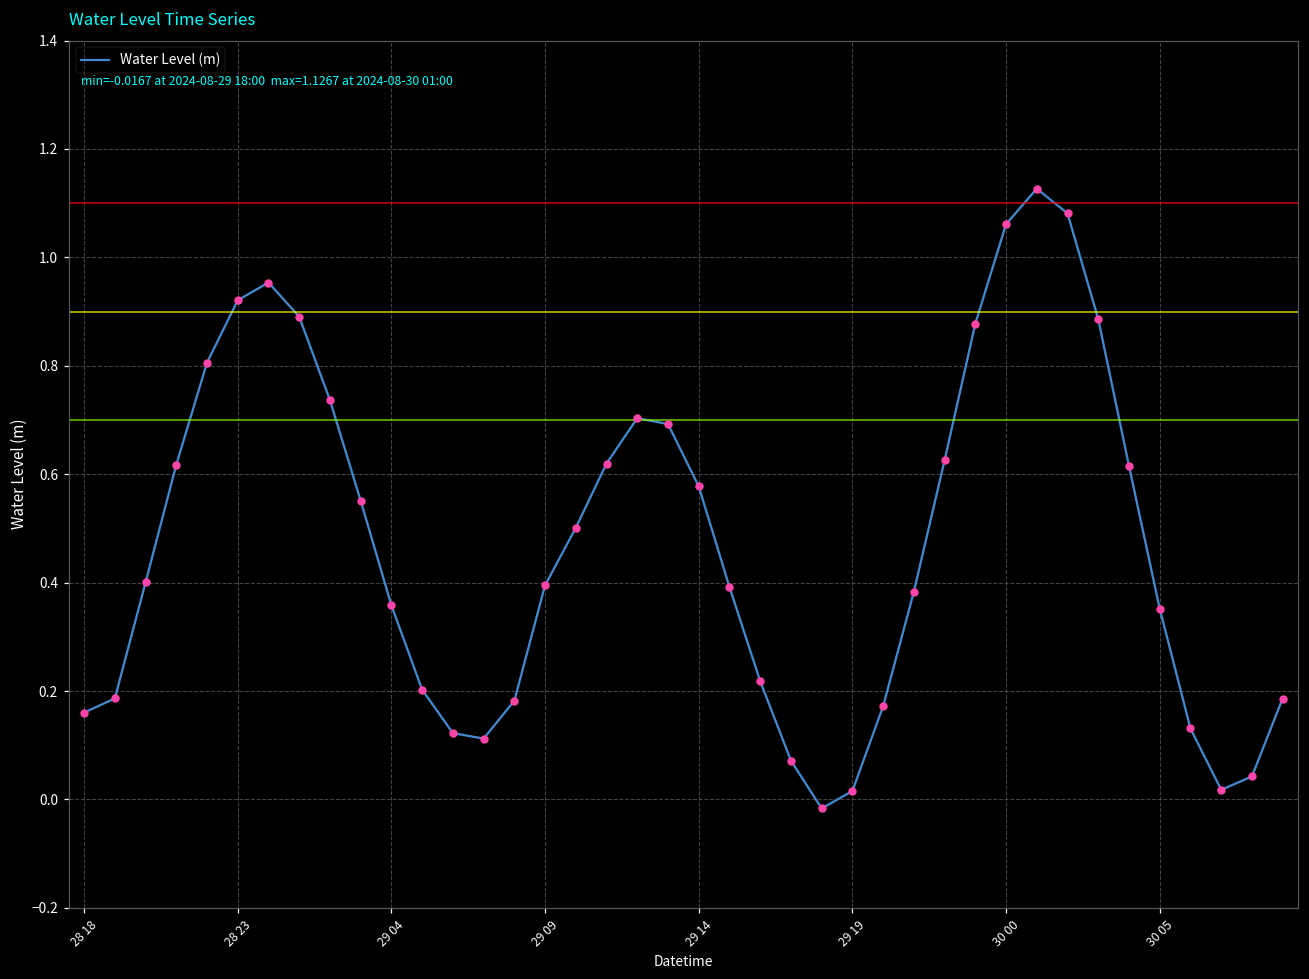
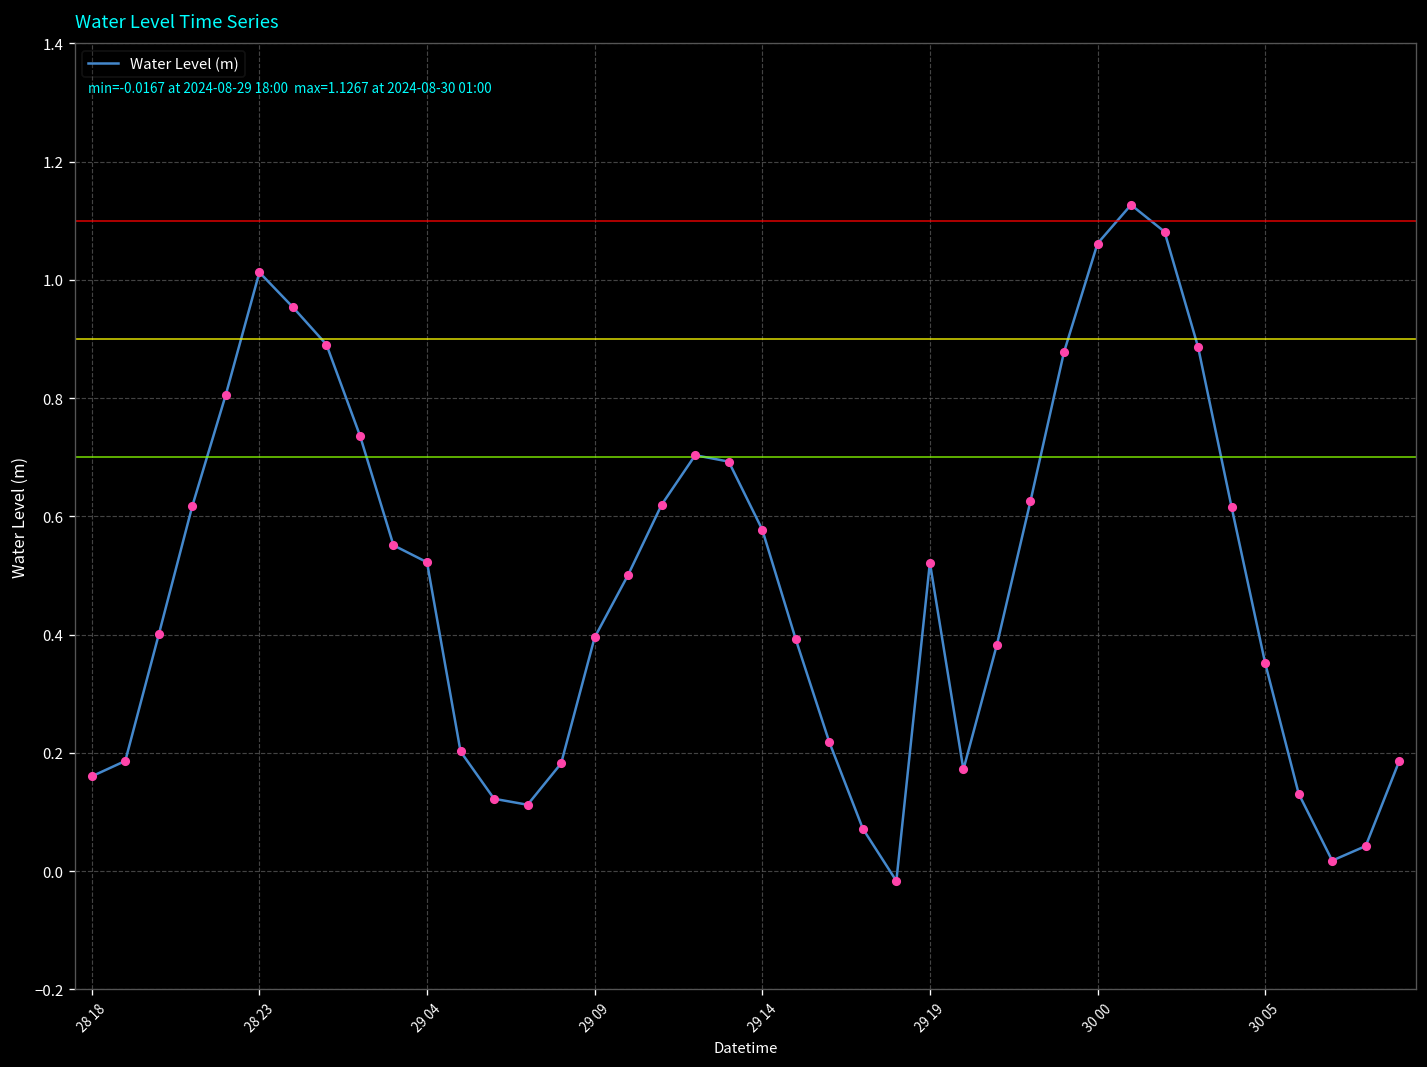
  {
    "28 18": 0.16,
-   "28 23": 0.92,
-   "29 04": 0.36,
+   "28 23": 1.01,
+   "29 04": 0.52,
    "29 09": 0.40,
    "29 14": 0.58,
-   "29 19": 0.02,
+   "29 19": 0.52,
    "30 00": 1.06,
    "30 05": 0.35
  }
